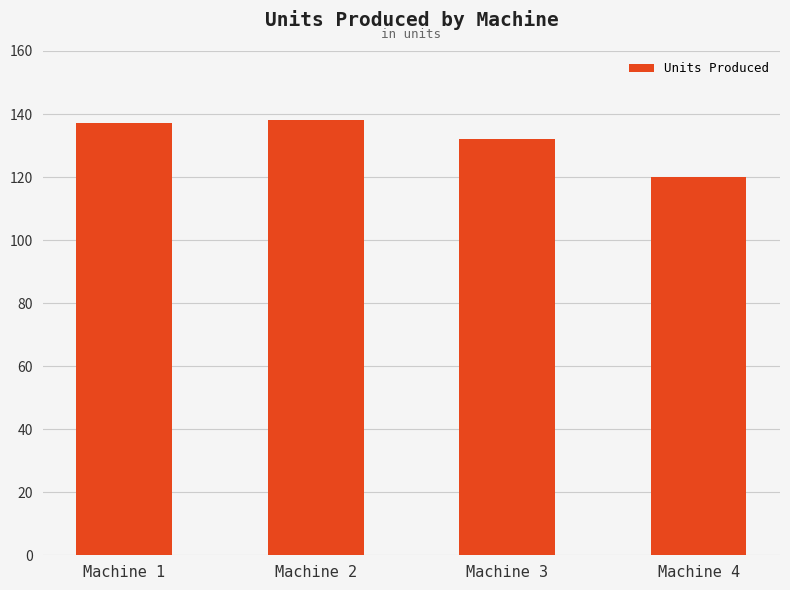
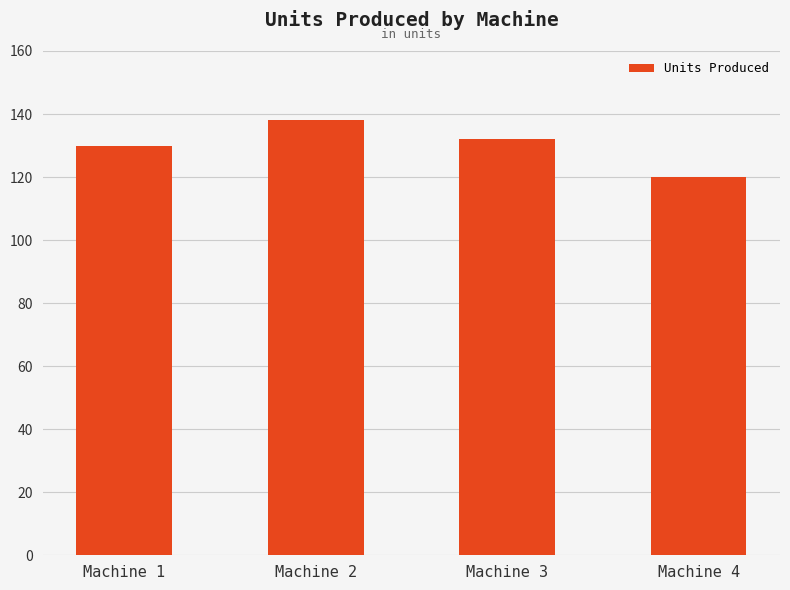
  {
-   "Machine 1": 137,
+   "Machine 1": 130,
    "Machine 2": 138,
    "Machine 3": 132,
    "Machine 4": 120
  }
